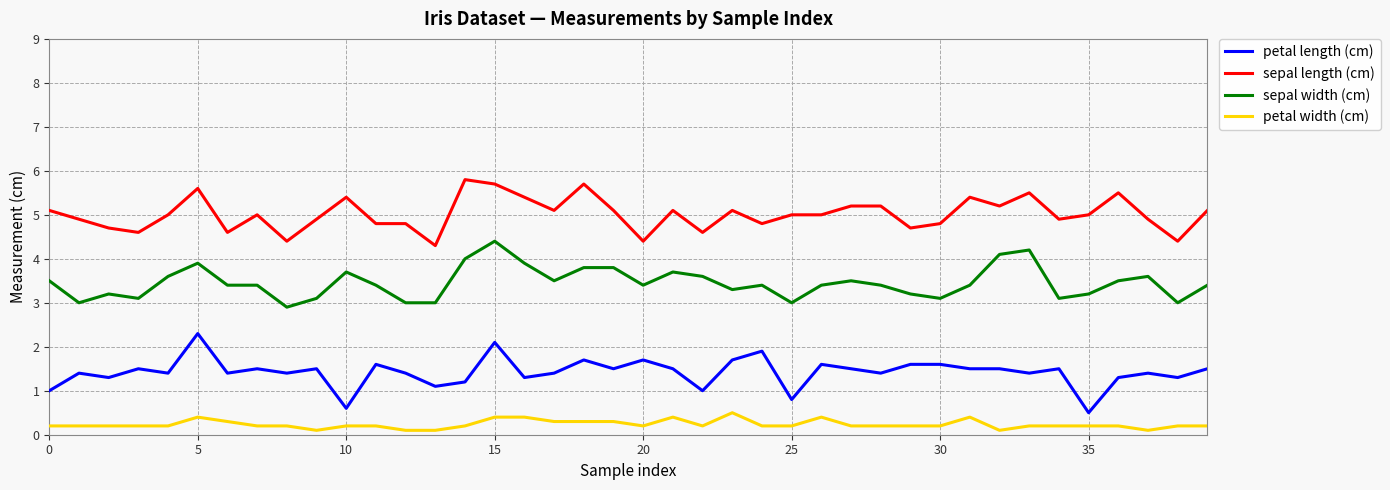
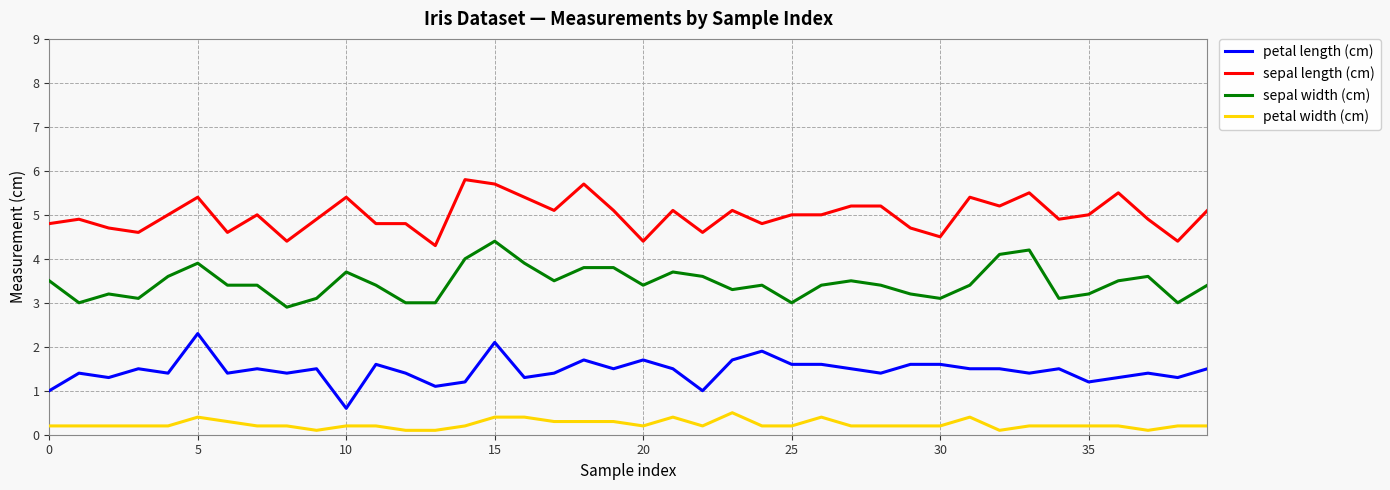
  {
    "petal length (cm)": {
      "0": 1.0,
      "5": 2.3,
      "10": 0.6,
      "15": 2.1,
      "20": 1.7,
-     "25": 0.8,
+     "25": 1.6,
      "30": 1.6,
-     "35": 0.5
+     "35": 1.2
    },
    "sepal length (cm)": {
-     "0": 5.1,
-     "5": 5.6,
+     "0": 4.8,
+     "5": 5.4,
      "10": 5.4,
      "15": 5.7,
      "20": 4.4,
      "25": 5.0,
-     "30": 4.8,
+     "30": 4.5,
      "35": 5.0
    },
    "sepal width (cm)": {
      "0": 3.5,
      "5": 3.9,
      "10": 3.7,
      "15": 4.4,
      "20": 3.4,
      "25": 3.0,
      "30": 3.1,
      "35": 3.2
    },
    "petal width (cm)": {
      "0": 0.2,
      "5": 0.4,
      "10": 0.2,
      "15": 0.4,
      "20": 0.2,
      "25": 0.2,
      "30": 0.2,
      "35": 0.2
    }
  }
